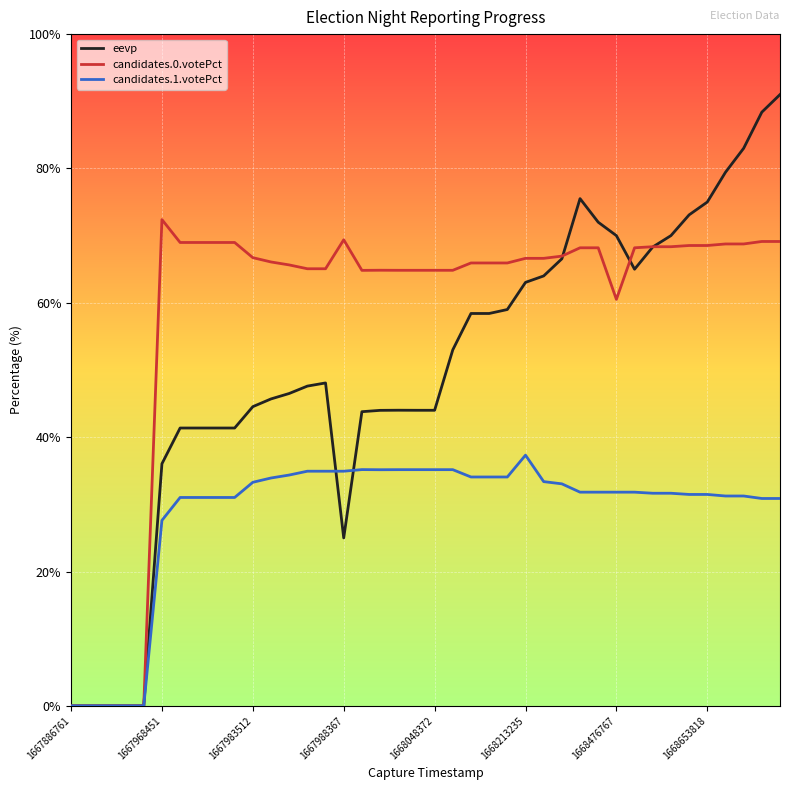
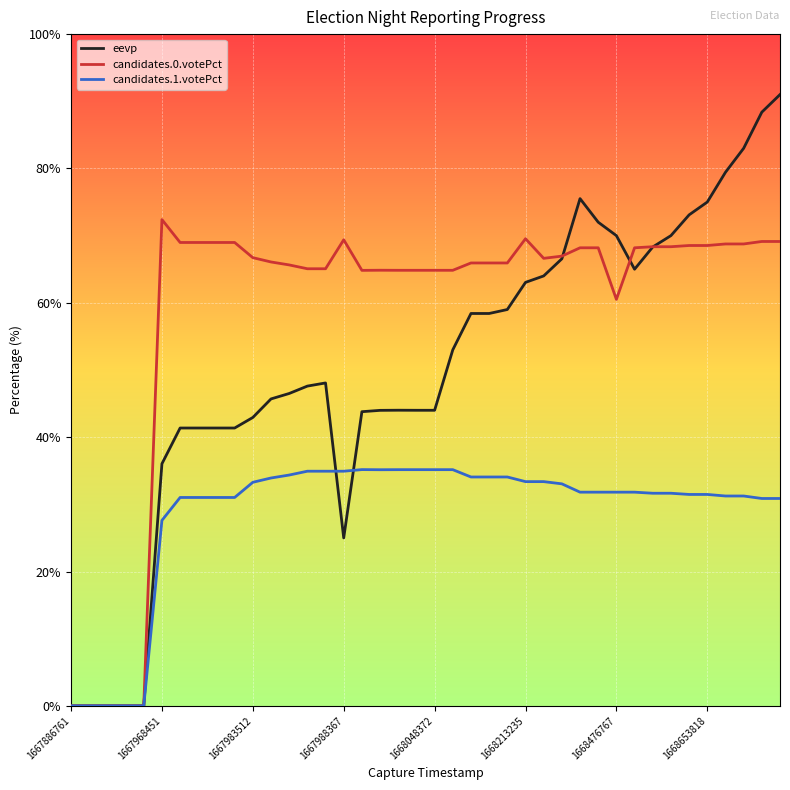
  {
    "eevp": {
      "1667968451": "36%",
-     "1667983512": "45%",
+     "1667983512": "43%",
      "1667988367": "25%",
      "1668048372": "44%",
      "1668213235": "63%",
      "1668476767": "70%",
      "1668653818": "75%"
    },
    "candidates.0.votePct": {
      "1667968451": "72%",
      "1667983512": "67%",
      "1667988367": "69%",
      "1668048372": "65%",
-     "1668213235": "67%",
+     "1668213235": "70%",
      "1668476767": "61%",
      "1668653818": "69%"
    },
    "candidates.1.votePct": {
      "1667968451": "28%",
      "1667983512": "33%",
      "1667988367": "35%",
      "1668048372": "35%",
-     "1668213235": "37%",
+     "1668213235": "33%",
      "1668476767": "32%",
      "1668653818": "31%"
    }
  }
